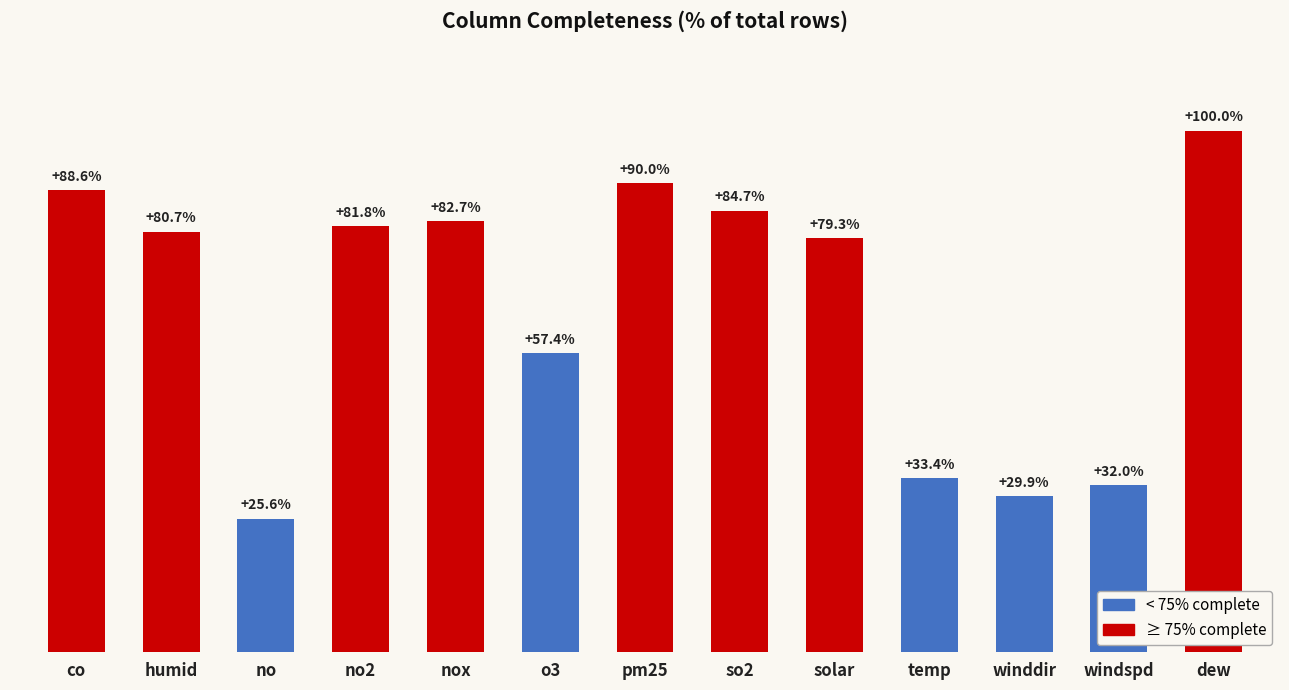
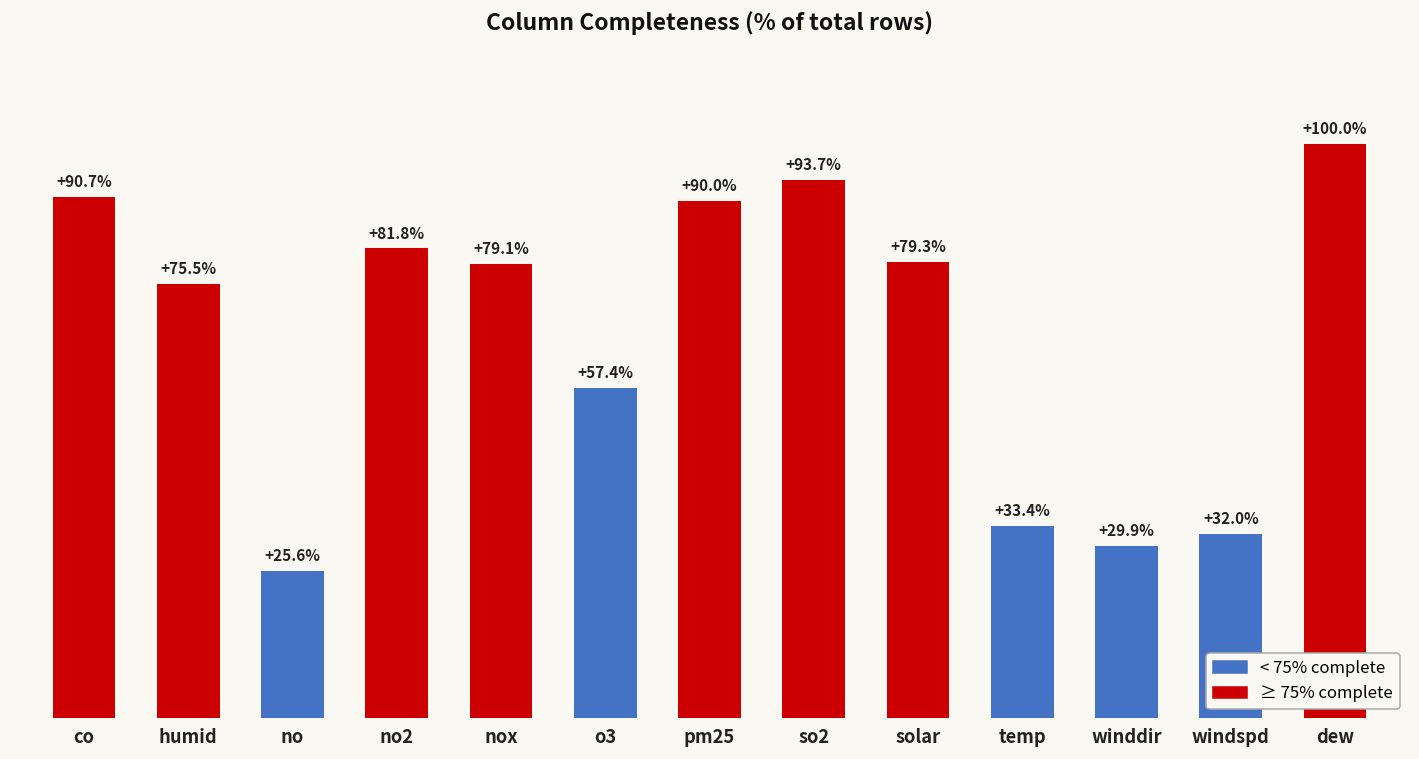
  {
-   "co": "+88.6%",
-   "humid": "+80.7%",
+   "co": "+90.7%",
+   "humid": "+75.5%",
    "no": "+25.6%",
    "no2": "+81.8%",
-   "nox": "+82.7%",
+   "nox": "+79.1%",
    "o3": "+57.4%",
    "pm25": "+90.0%",
-   "so2": "+84.7%",
+   "so2": "+93.7%",
    "solar": "+79.3%",
    "temp": "+33.4%",
    "winddir": "+29.9%",
    "windspd": "+32.0%",
    "dew": "+100.0%"
  }
